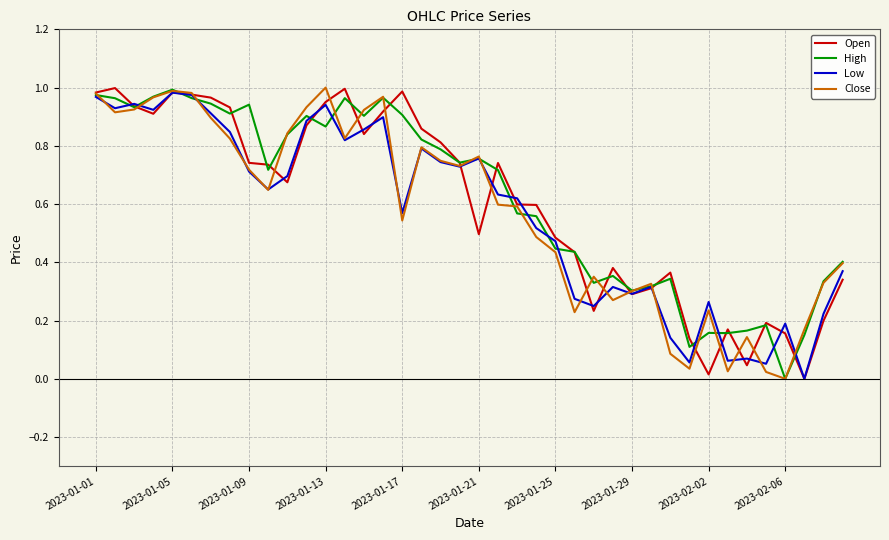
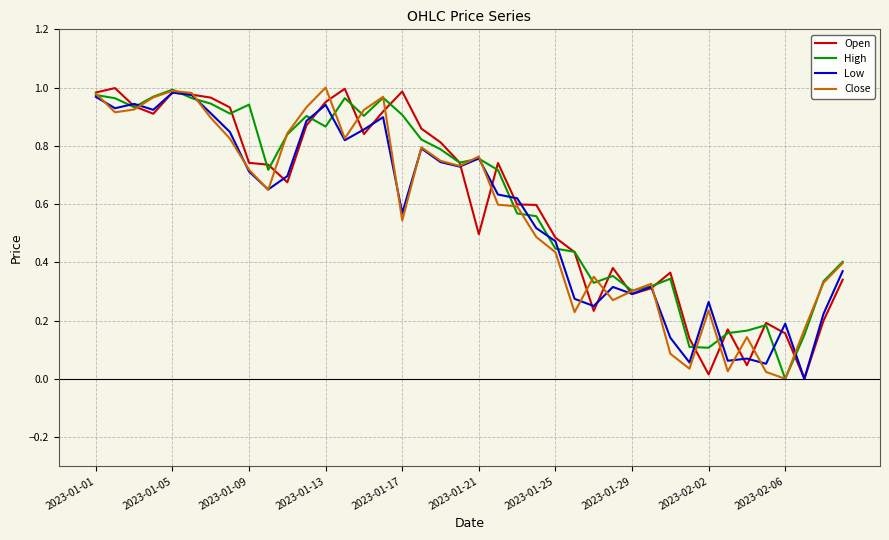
  {
    "Open": {
      "2023-01-09": 0.74,
      "2023-01-13": 0.95,
      "2023-01-17": 0.99,
      "2023-01-21": 0.50,
      "2023-01-25": 0.48,
      "2023-02-02": 0.02,
      "2023-02-06": 0.16
    },
    "High": {
      "2023-01-09": 0.94,
      "2023-01-13": 0.87,
      "2023-01-17": 0.91,
      "2023-01-25": 0.45,
-     "2023-02-02": 0.16
+     "2023-02-02": 0.11
    },
    "Low": {
      "2023-01-13": 0.94,
      "2023-01-17": 0.57,
      "2023-01-25": 0.47,
      "2023-02-02": 0.26,
      "2023-02-06": 0.19
    },
    "Close": {
      "2023-01-13": 1.00,
      "2023-01-17": 0.54,
      "2023-01-25": 0.43,
      "2023-02-02": 0.23
    }
  }
